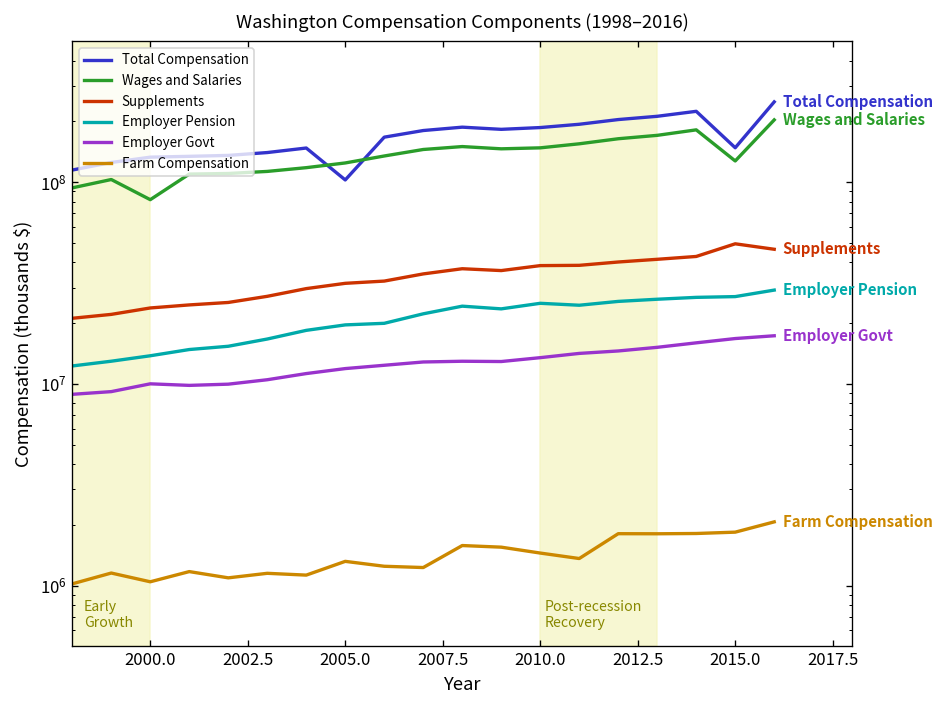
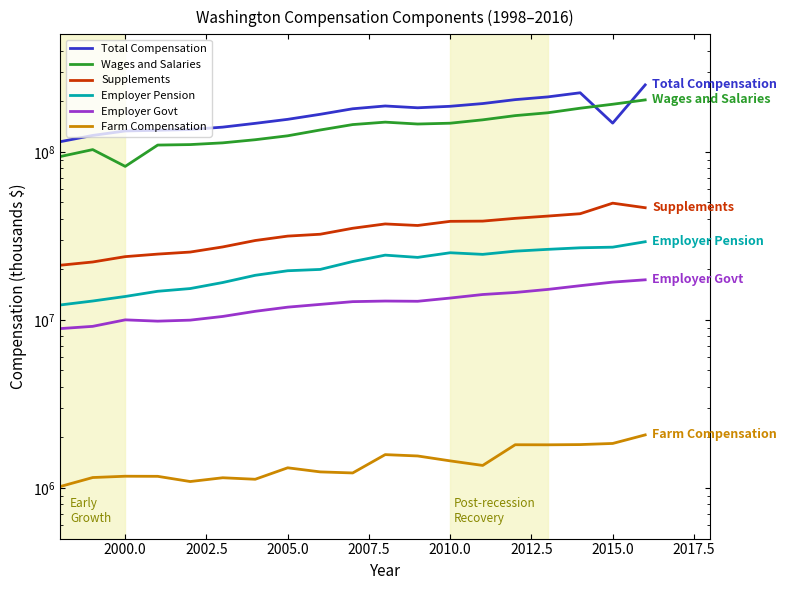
  {
    "Total Compensation": {
-     "2005.0": 100000000,
+     "2005.0": 160000000,
      "2010.0": 190000000,
      "2015.0": 150000000
    },
    "Wages and Salaries": {
      "2000.0": 80000000,
      "2005.0": 120000000,
      "2010.0": 150000000,
-     "2015.0": 130000000
+     "2015.0": 190000000
    },
    "Supplements": {
      "2000.0": 24000000,
      "2005.0": 32000000,
      "2010.0": 39000000,
      "2015.0": 49000000
    },
    "Employer Pension": {
      "2000.0": 14000000,
      "2005.0": 20000000,
      "2010.0": 25000000,
      "2015.0": 27000000
    },
    "Employer Govt": {
      "2000.0": 10000000,
      "2005.0": 12000000,
      "2010.0": 13000000,
      "2015.0": 17000000
    },
    "Farm Compensation": {
-     "2000.0": 1000000,
+     "2000.0": 1200000,
      "2005.0": 1300000,
      "2010.0": 1400000,
      "2015.0": 1800000
    }
  }
